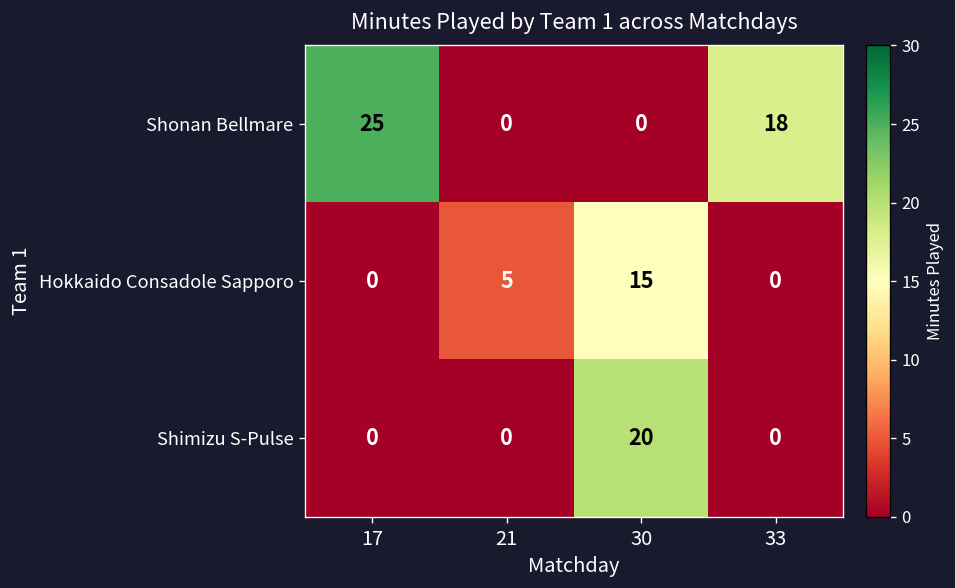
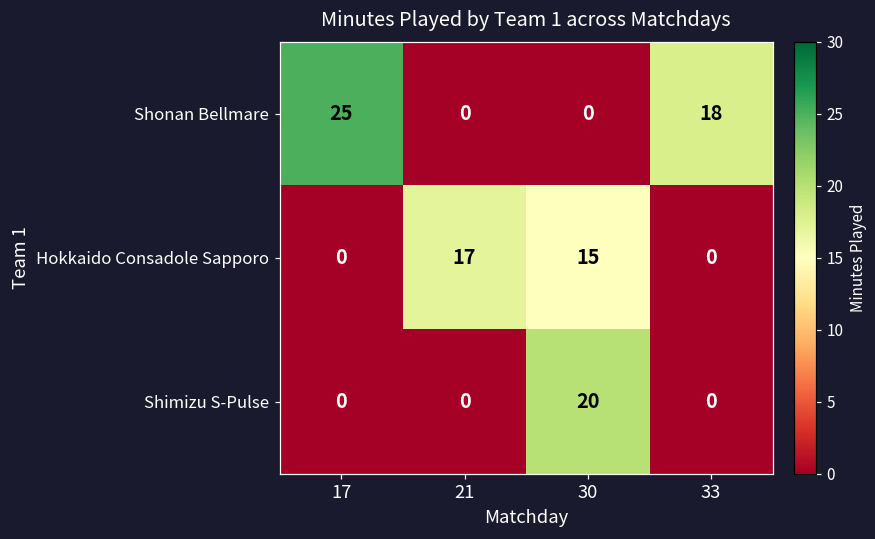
  {
    "Shonan Bellmare": {
      "17": 25,
      "21": 0,
      "30": 0,
      "33": 18
    },
    "Hokkaido Consadole Sapporo": {
      "17": 0,
-     "21": 5,
+     "21": 17,
      "30": 15,
      "33": 0
    },
    "Shimizu S-Pulse": {
      "17": 0,
      "21": 0,
      "30": 20,
      "33": 0
    }
  }
